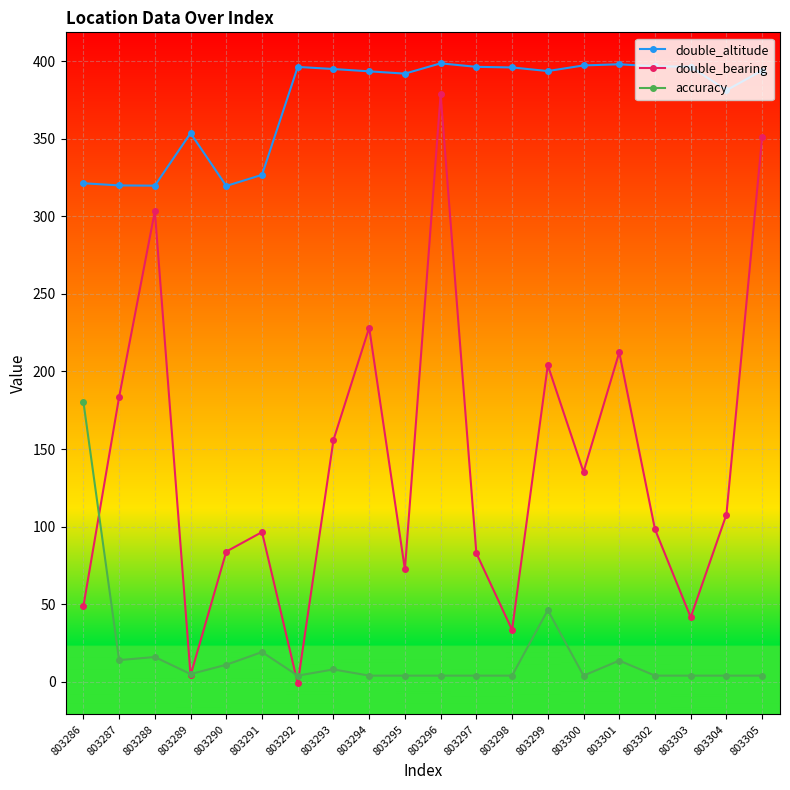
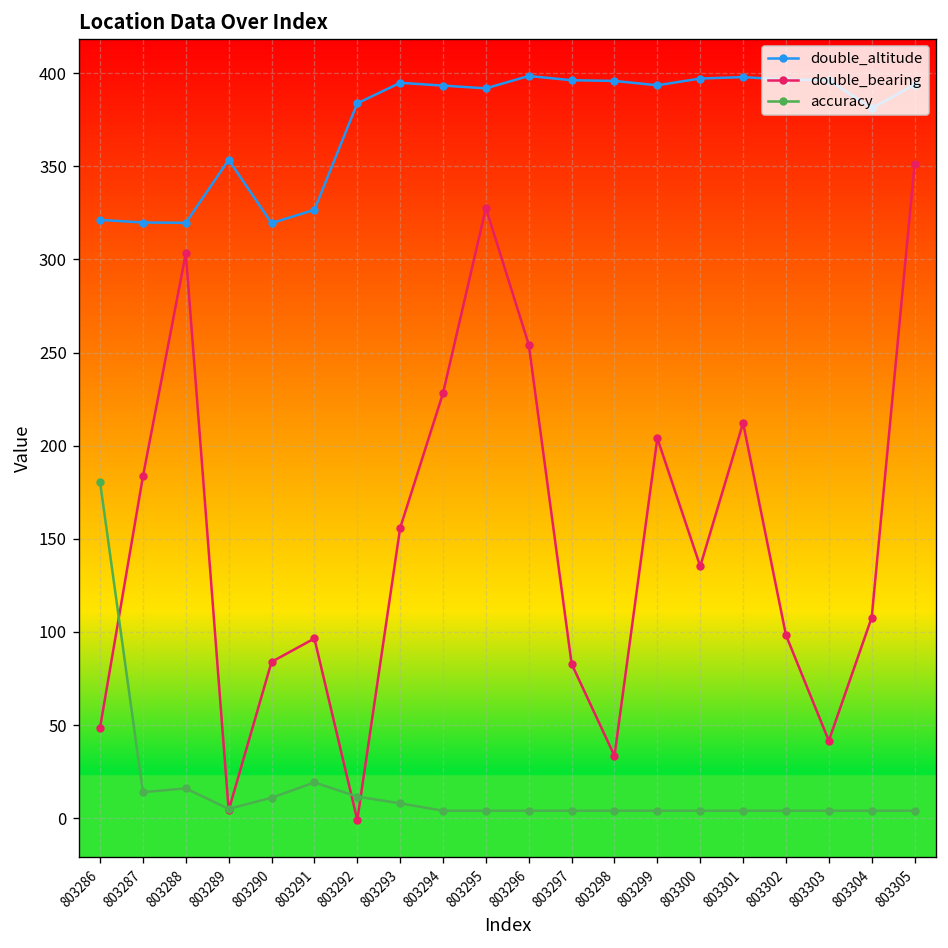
  {
    "double_altitude": {
      "803286": 321,
      "803287": 320,
      "803288": 320,
      "803289": 354,
      "803290": 320,
      "803291": 327,
-     "803292": 396,
+     "803292": 384,
      "803293": 395,
      "803294": 393,
      "803295": 392,
      "803296": 399,
      "803297": 396,
      "803298": 396,
      "803299": 394,
      "803300": 397,
      "803301": 398
    },
    "double_bearing": {
      "803286": 49,
      "803287": 184,
      "803288": 303,
      "803290": 84,
      "803291": 96,
      "803292": -1,
      "803293": 156,
      "803294": 228,
-     "803295": 72,
-     "803296": 379,
+     "803295": 328,
+     "803296": 254,
      "803297": 83,
      "803298": 33,
      "803299": 204,
      "803300": 135,
      "803301": 212,
      "803302": 98,
      "803303": 42,
      "803304": 108,
      "803305": 351
    },
    "accuracy": {
      "803286": 181,
      "803287": 14,
      "803288": 16,
      "803290": 11,
      "803291": 19,
-     "803292": 4,
+     "803292": 12,
      "803293": 8,
      "803294": 4,
      "803295": 4,
      "803296": 4,
      "803297": 4,
      "803298": 4,
-     "803299": 46,
+     "803299": 4,
      "803300": 4,
-     "803301": 14,
+     "803301": 4,
      "803302": 4,
      "803303": 4,
      "803304": 4,
      "803305": 4
    }
  }
